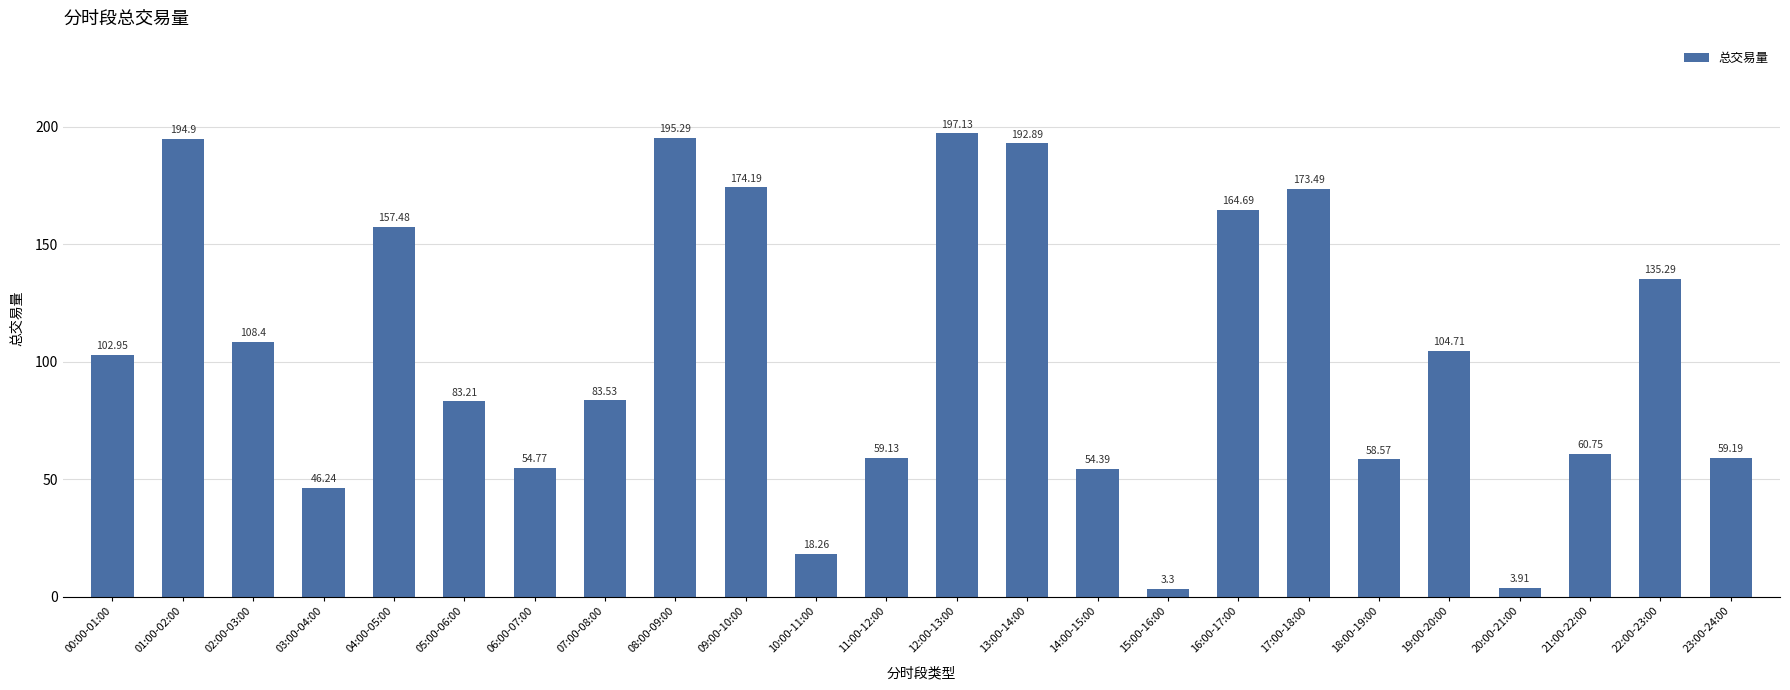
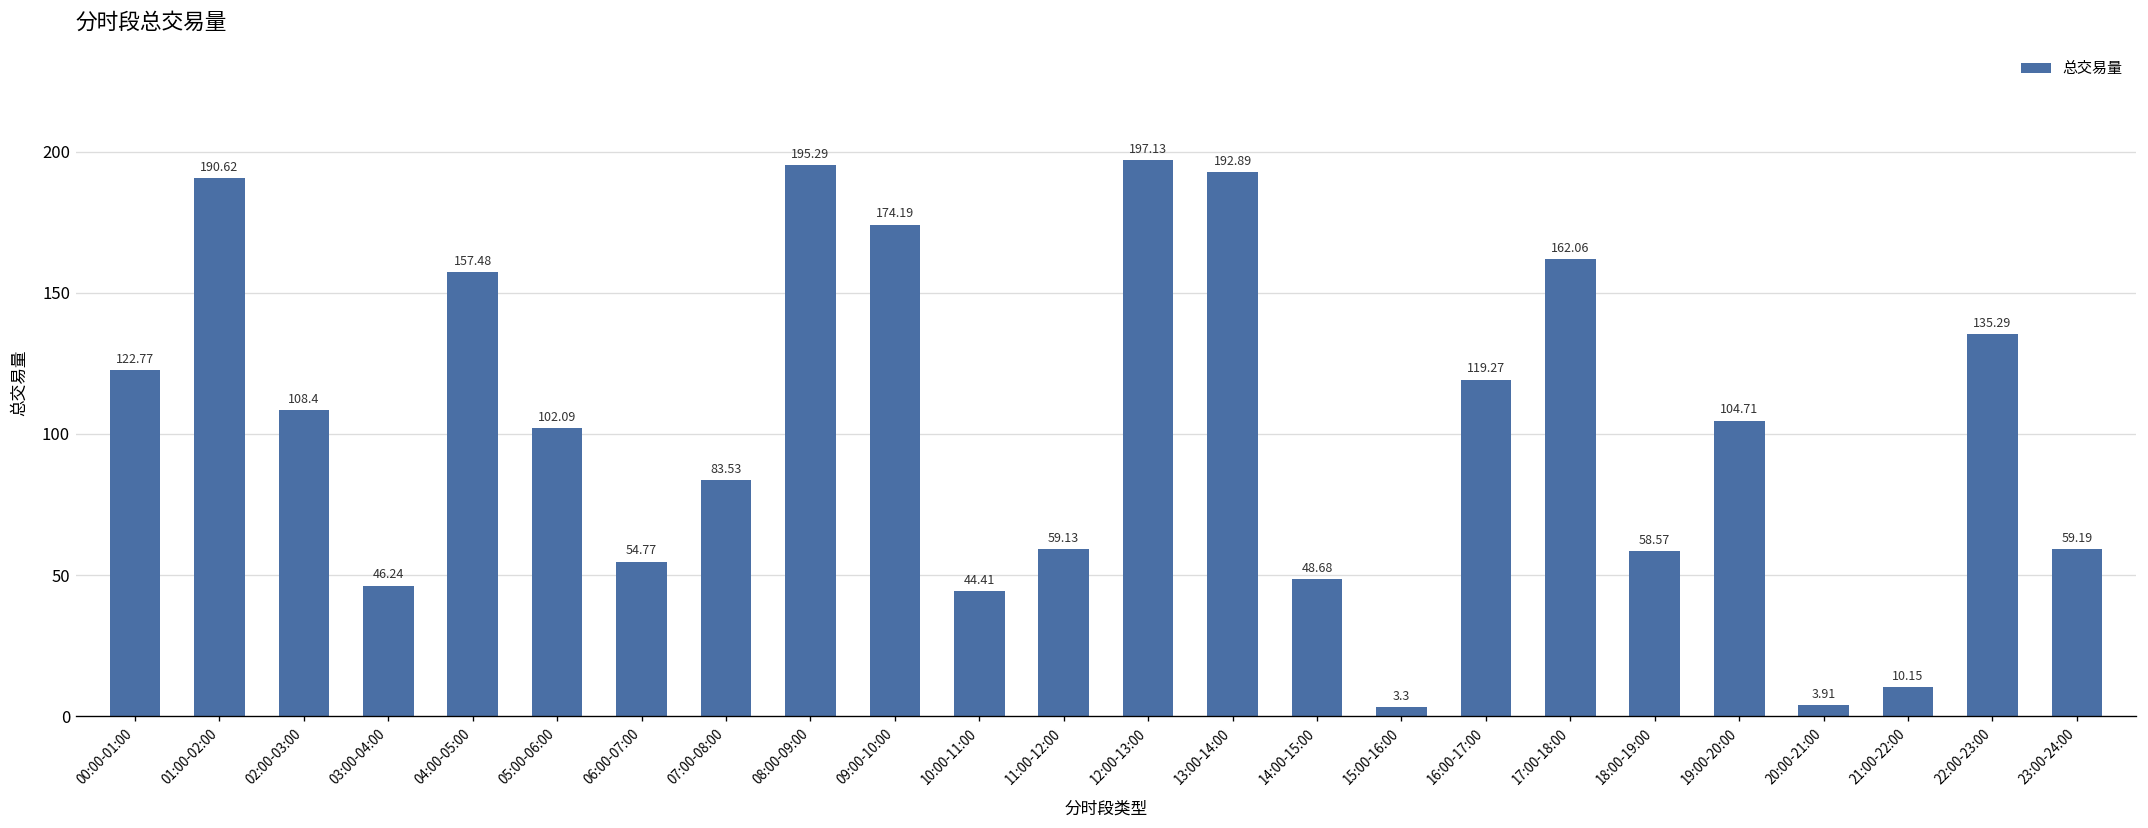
  {
-   "00:00-01:00": 102.95,
-   "01:00-02:00": 194.9,
+   "00:00-01:00": 122.77,
+   "01:00-02:00": 190.62,
    "02:00-03:00": 108.4,
    "03:00-04:00": 46.24,
    "04:00-05:00": 157.48,
-   "05:00-06:00": 83.21,
+   "05:00-06:00": 102.09,
    "06:00-07:00": 54.77,
    "07:00-08:00": 83.53,
    "08:00-09:00": 195.29,
    "09:00-10:00": 174.19,
-   "10:00-11:00": 18.26,
+   "10:00-11:00": 44.41,
    "11:00-12:00": 59.13,
    "12:00-13:00": 197.13,
    "13:00-14:00": 192.89,
-   "14:00-15:00": 54.39,
+   "14:00-15:00": 48.68,
    "15:00-16:00": 3.3,
-   "16:00-17:00": 164.69,
-   "17:00-18:00": 173.49,
+   "16:00-17:00": 119.27,
+   "17:00-18:00": 162.06,
    "18:00-19:00": 58.57,
    "19:00-20:00": 104.71,
    "20:00-21:00": 3.91,
-   "21:00-22:00": 60.75,
+   "21:00-22:00": 10.15,
    "22:00-23:00": 135.29,
    "23:00-24:00": 59.19
  }
